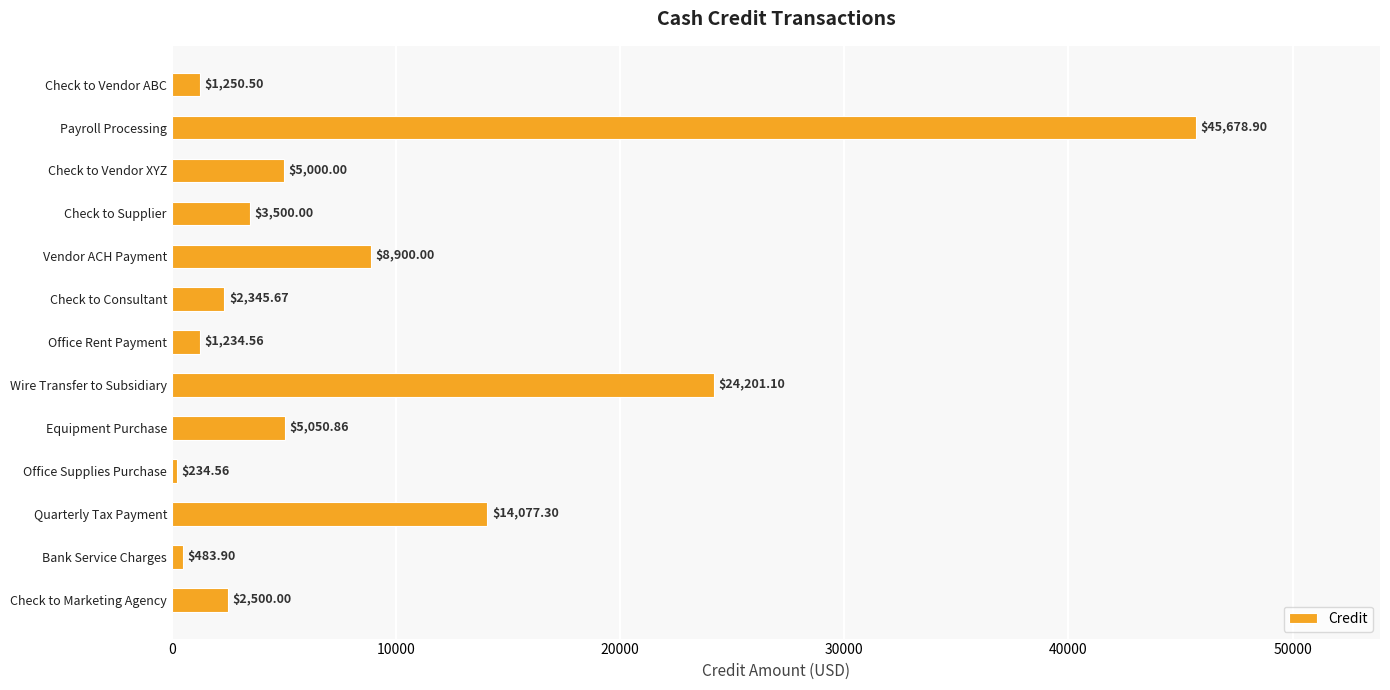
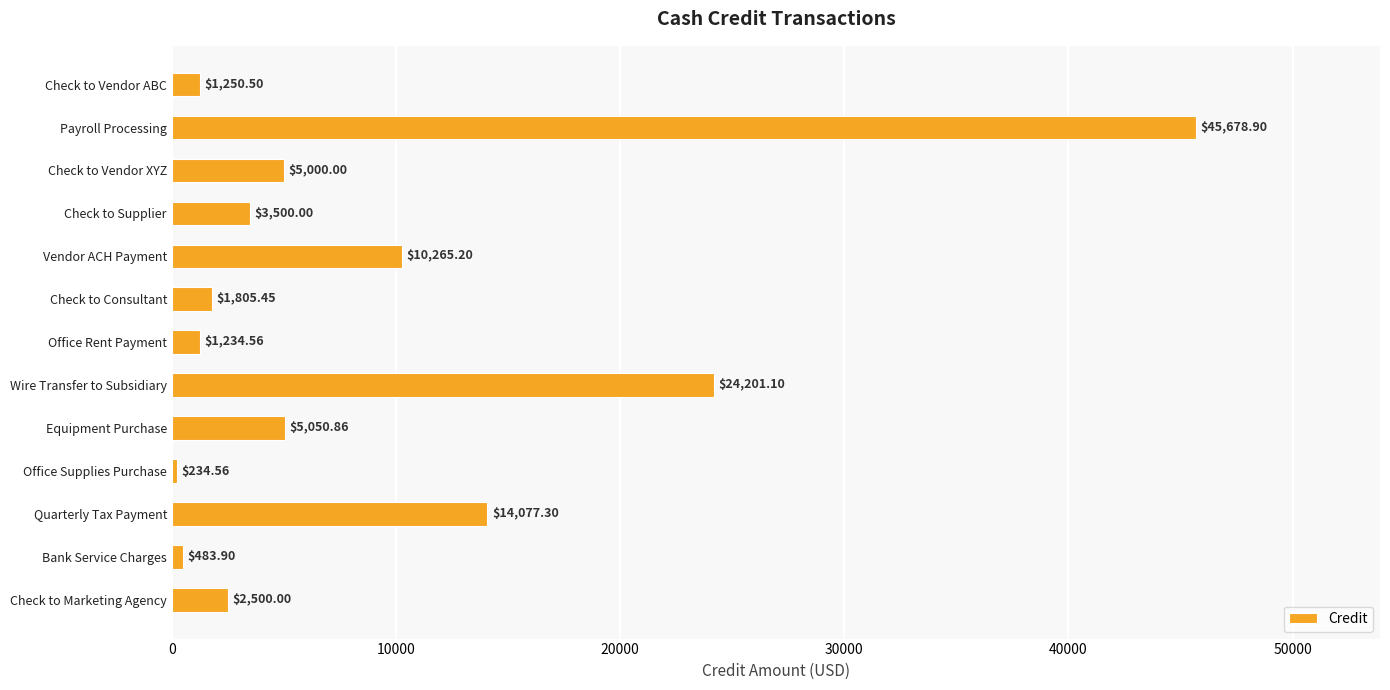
  {
    "Check to Vendor ABC": "$1,250.50",
    "Payroll Processing": "$45,678.90",
    "Check to Vendor XYZ": "$5,000.00",
    "Check to Supplier": "$3,500.00",
-   "Vendor ACH Payment": "$8,900.00",
-   "Check to Consultant": "$2,345.67",
+   "Vendor ACH Payment": "$10,265.20",
+   "Check to Consultant": "$1,805.45",
    "Office Rent Payment": "$1,234.56",
    "Wire Transfer to Subsidiary": "$24,201.10",
    "Equipment Purchase": "$5,050.86",
    "Office Supplies Purchase": "$234.56",
    "Quarterly Tax Payment": "$14,077.30",
    "Bank Service Charges": "$483.90",
    "Check to Marketing Agency": "$2,500.00"
  }
